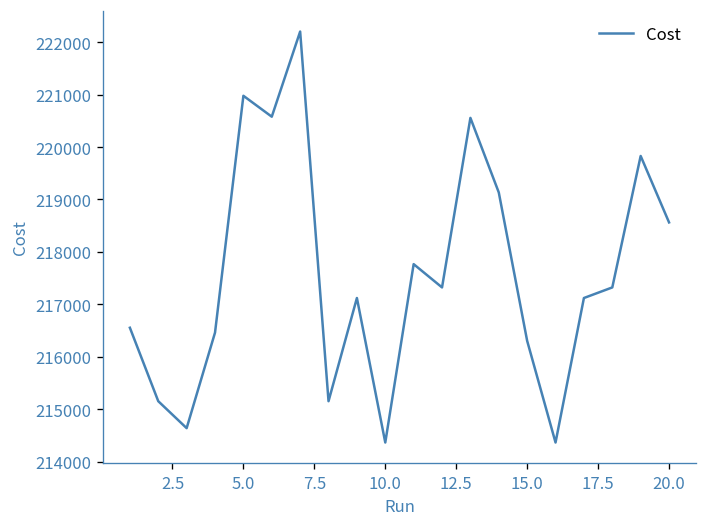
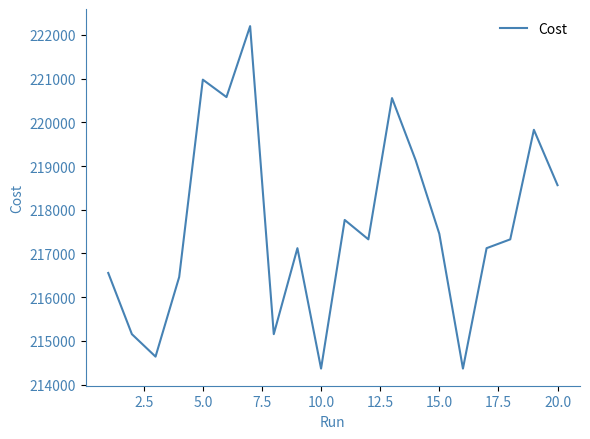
  {
    "5.0": 221000,
    "10.0": 214400,
-   "15.0": 216300,
+   "15.0": 217500,
    "20.0": 218600
  }
